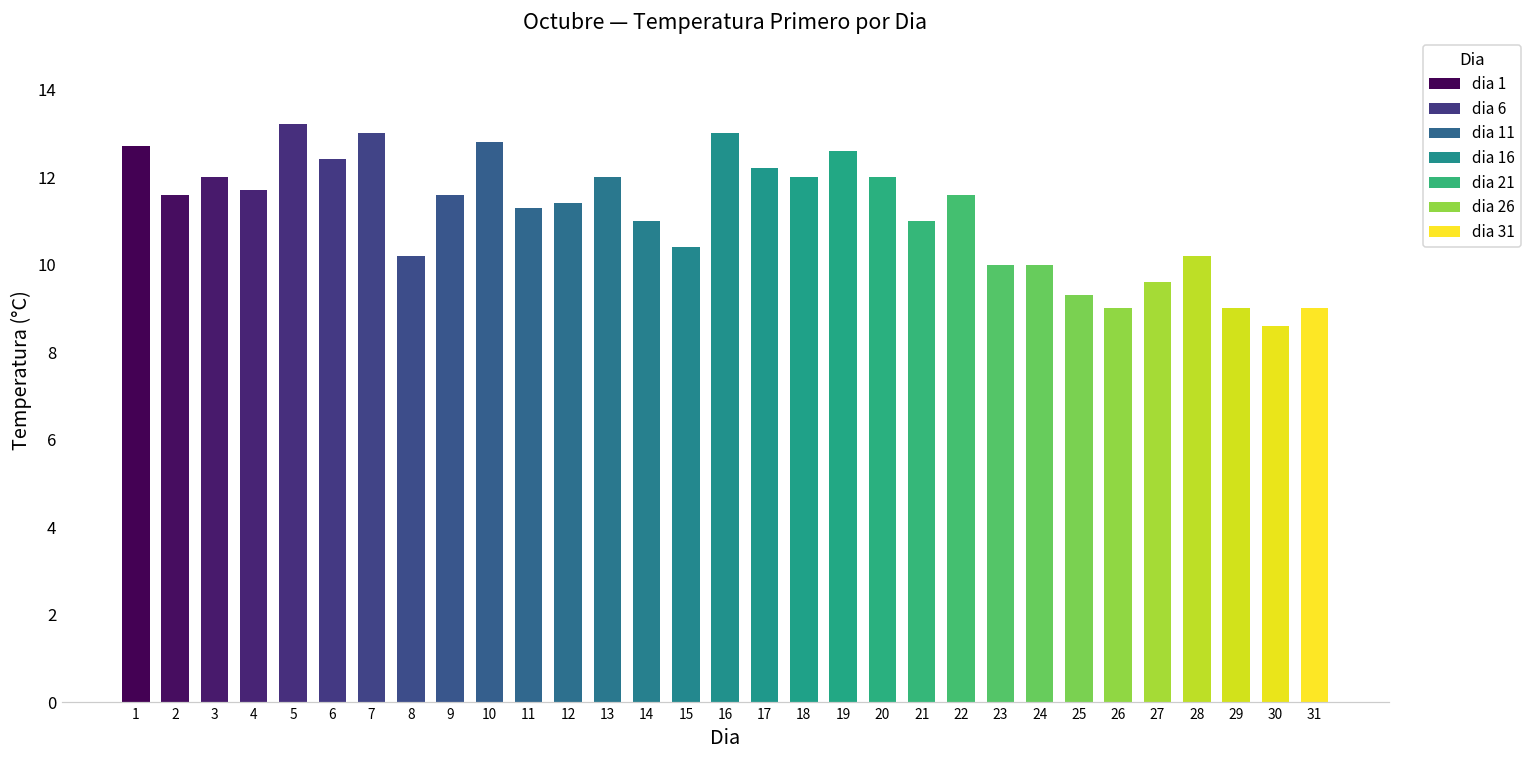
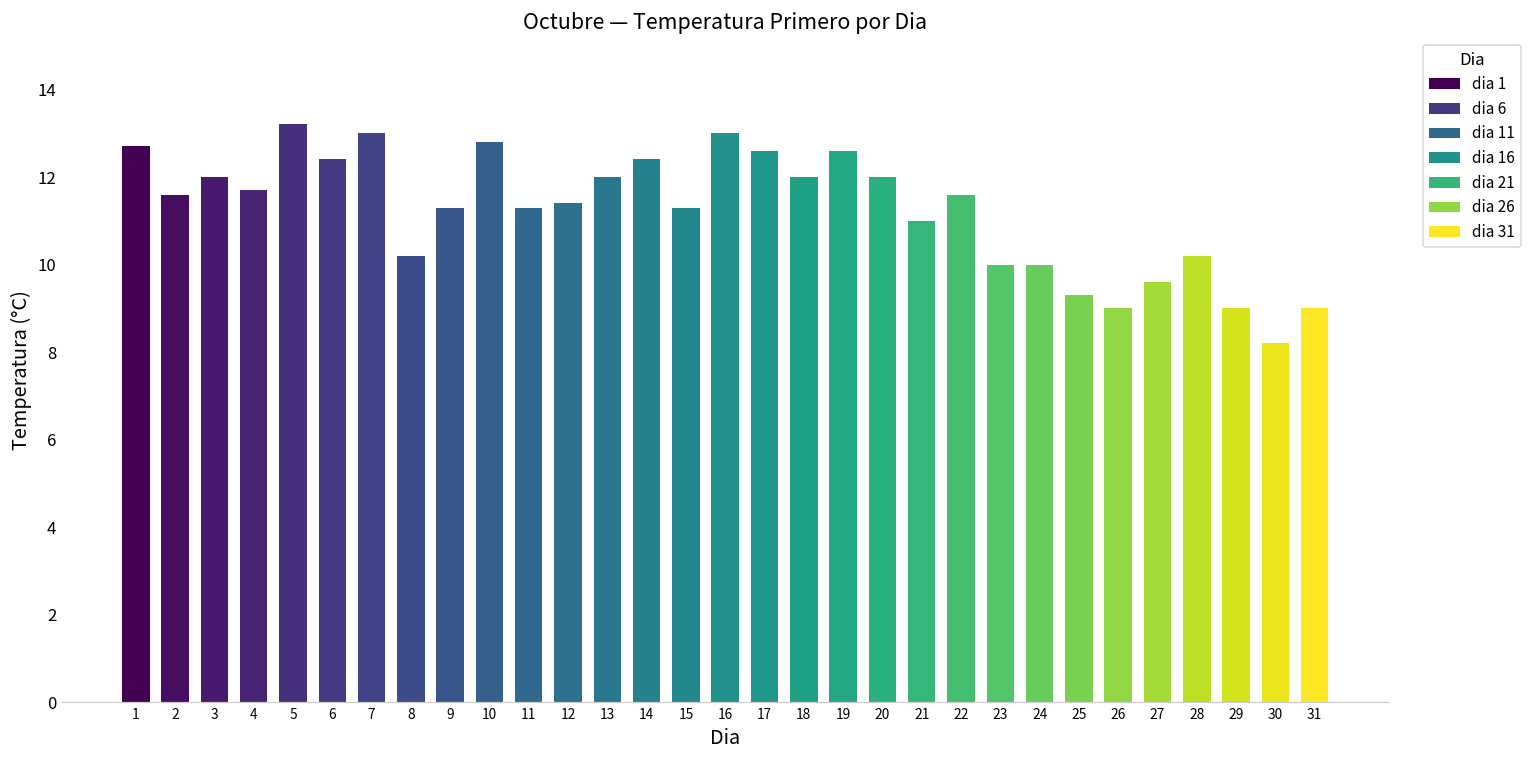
  {
    "1": 12.7,
    "2": 11.6,
    "3": 12.0,
    "4": 11.7,
    "5": 13.2,
    "6": 12.4,
    "7": 13.0,
    "8": 10.2,
-   "9": 11.6,
+   "9": 11.3,
    "10": 12.8,
    "11": 11.3,
    "12": 11.4,
    "13": 12.0,
-   "14": 11.0,
-   "15": 10.4,
+   "14": 12.4,
+   "15": 11.3,
    "16": 13.0,
-   "17": 12.2,
+   "17": 12.6,
    "18": 12.0,
    "19": 12.6,
    "20": 12.0,
    "21": 11.0,
    "22": 11.6,
    "23": 10.0,
    "24": 10.0,
    "25": 9.3,
    "26": 9.0,
    "27": 9.6,
    "28": 10.2,
    "29": 9.0,
-   "30": 8.6,
+   "30": 8.2,
    "31": 9.0
  }
